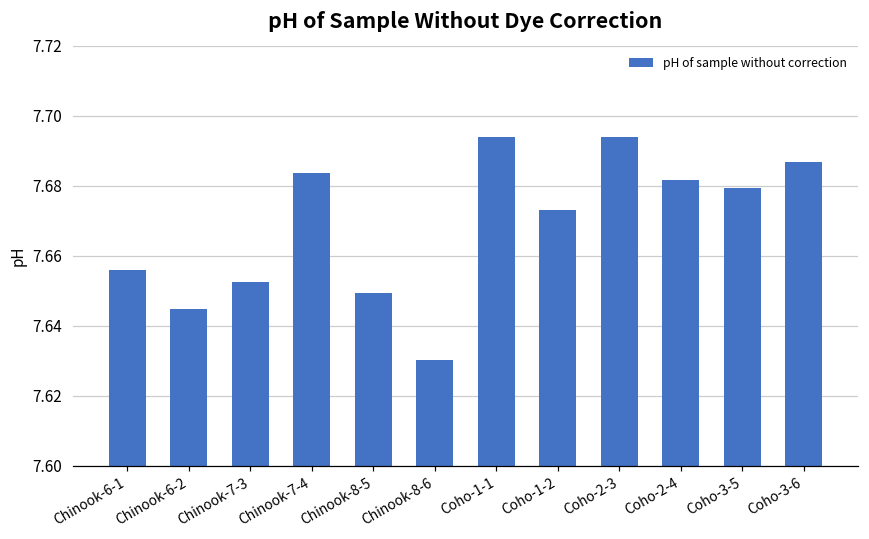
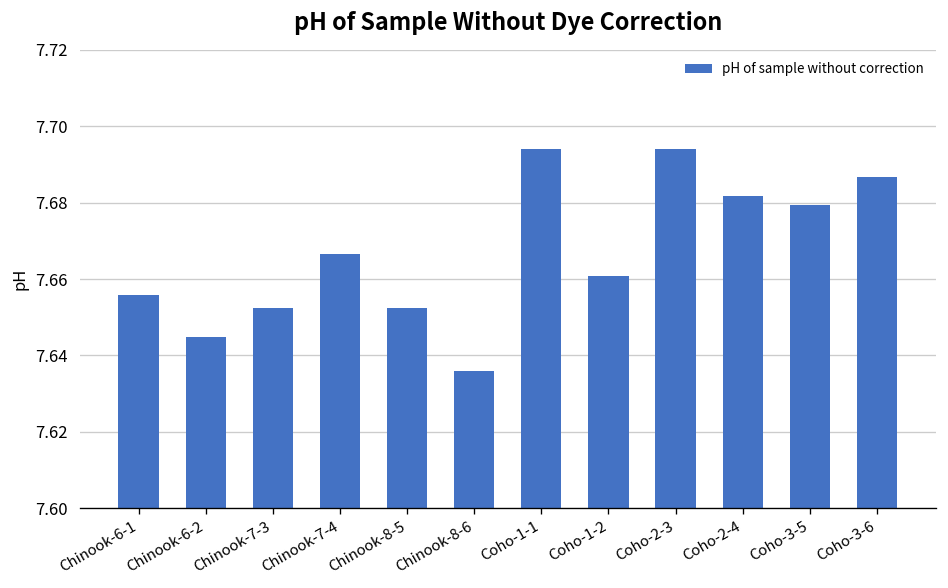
  {
    "Chinook-6-1": 7.656,
    "Chinook-6-2": 7.645,
    "Chinook-7-3": 7.653,
-   "Chinook-7-4": 7.684,
-   "Chinook-8-5": 7.649,
-   "Chinook-8-6": 7.630,
+   "Chinook-7-4": 7.667,
+   "Chinook-8-5": 7.652,
+   "Chinook-8-6": 7.636,
    "Coho-1-1": 7.694,
-   "Coho-1-2": 7.673,
+   "Coho-1-2": 7.661,
    "Coho-2-3": 7.694,
    "Coho-2-4": 7.682,
    "Coho-3-5": 7.679,
    "Coho-3-6": 7.687
  }
